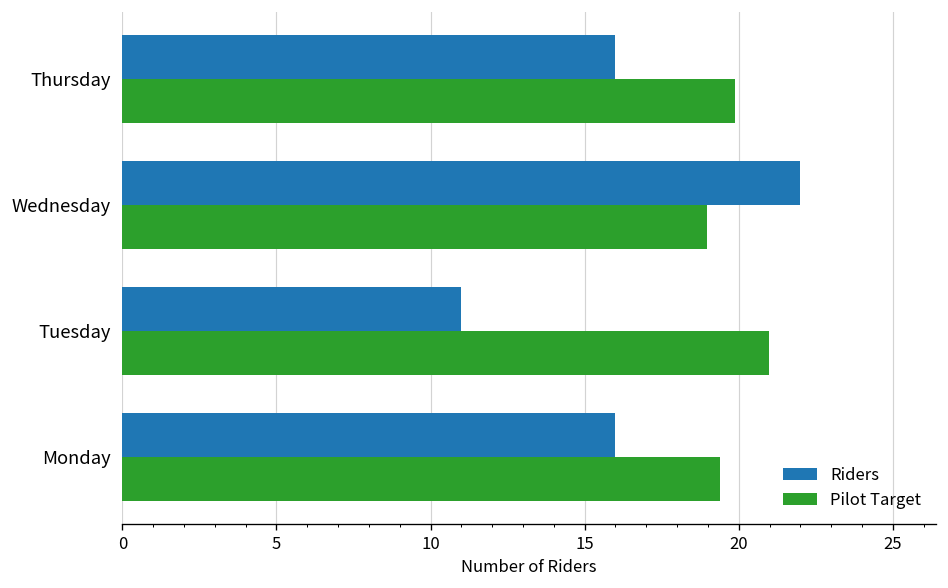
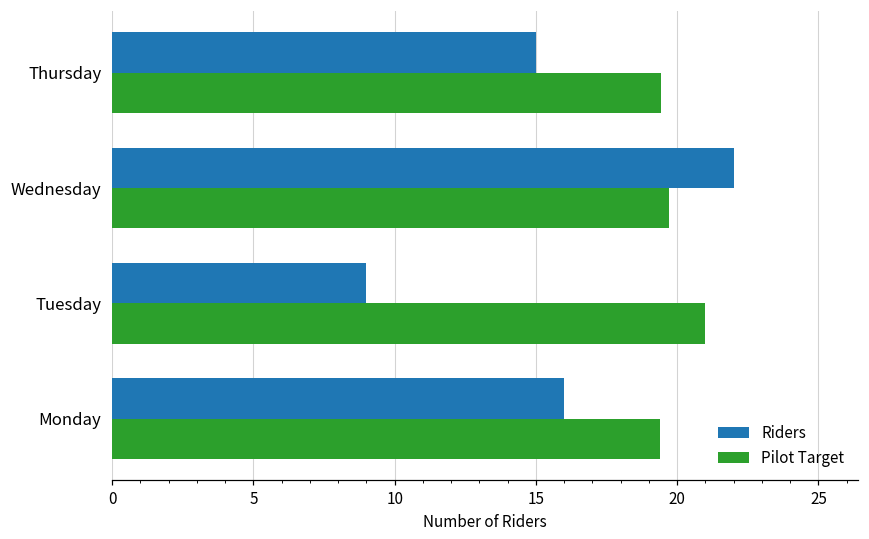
  {
    "Riders": {
-     "Thursday": 16,
+     "Thursday": 15,
      "Wednesday": 22,
-     "Tuesday": 11,
+     "Tuesday": 9,
      "Monday": 16
    },
    "Pilot Target": {
-     "Thursday": 19.9,
-     "Wednesday": 19.0,
+     "Thursday": 19.4,
+     "Wednesday": 19.7,
      "Tuesday": 21.0,
      "Monday": 19.4
    }
  }
